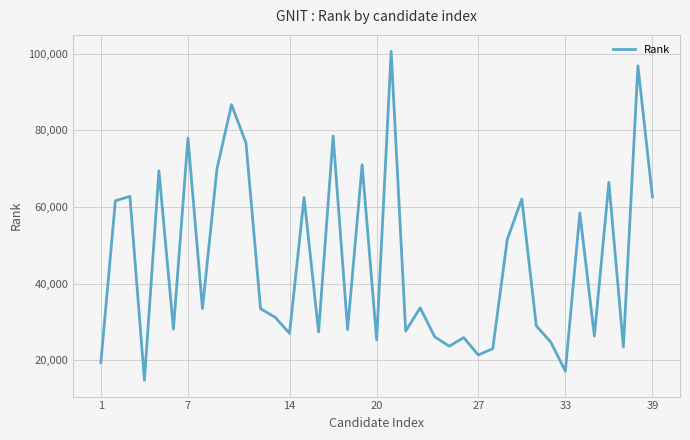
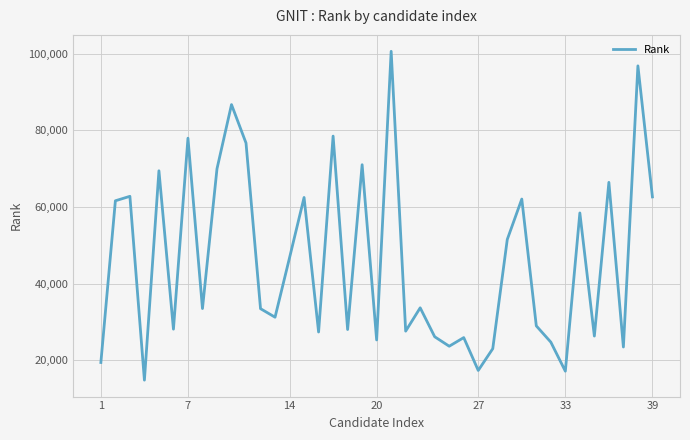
  {
    "1": "19,000",
    "7": "78,000",
-   "14": "27,000",
+   "14": "47,000",
    "20": "25,000",
-   "27": "21,000",
+   "27": "17,000",
    "33": "17,000",
    "39": "63,000"
  }
